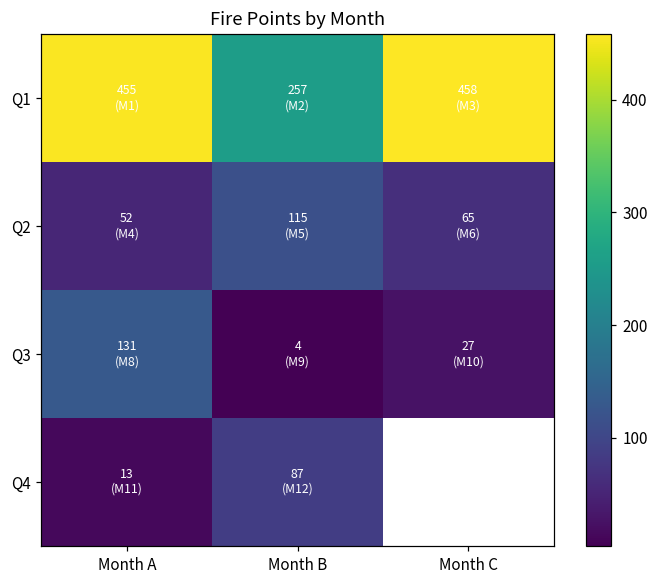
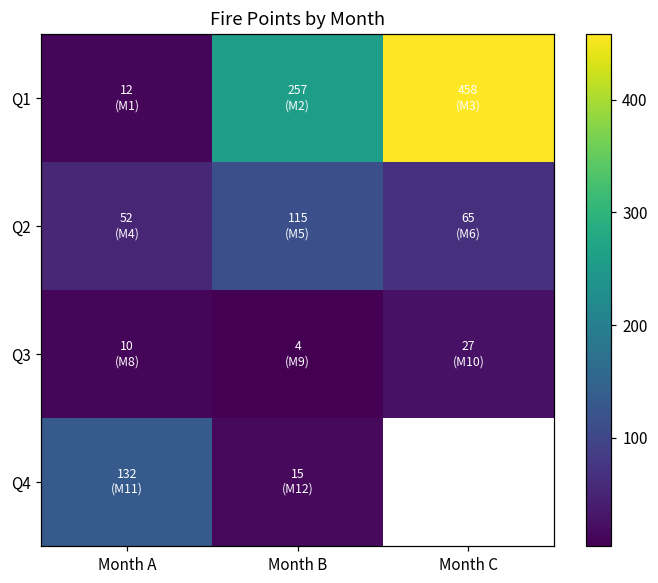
  {
    "Q1": {
-     "Month A": 455,
+     "Month A": 12,
      "Month B": 257,
      "Month C": 458
    },
    "Q2": {
      "Month A": 52,
      "Month B": 115,
      "Month C": 65
    },
    "Q3": {
-     "Month A": 131,
+     "Month A": 10,
      "Month B": 4,
      "Month C": 27
    },
    "Q4": {
-     "Month A": 13,
-     "Month B": 87
+     "Month A": 132,
+     "Month B": 15
    }
  }
